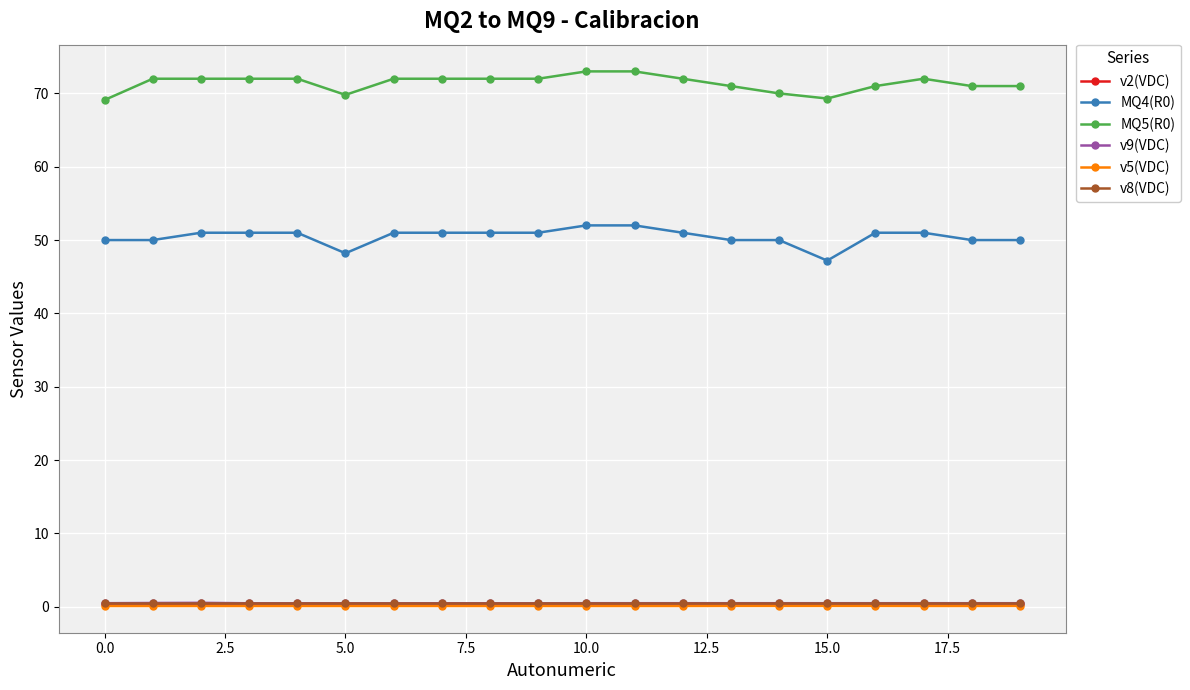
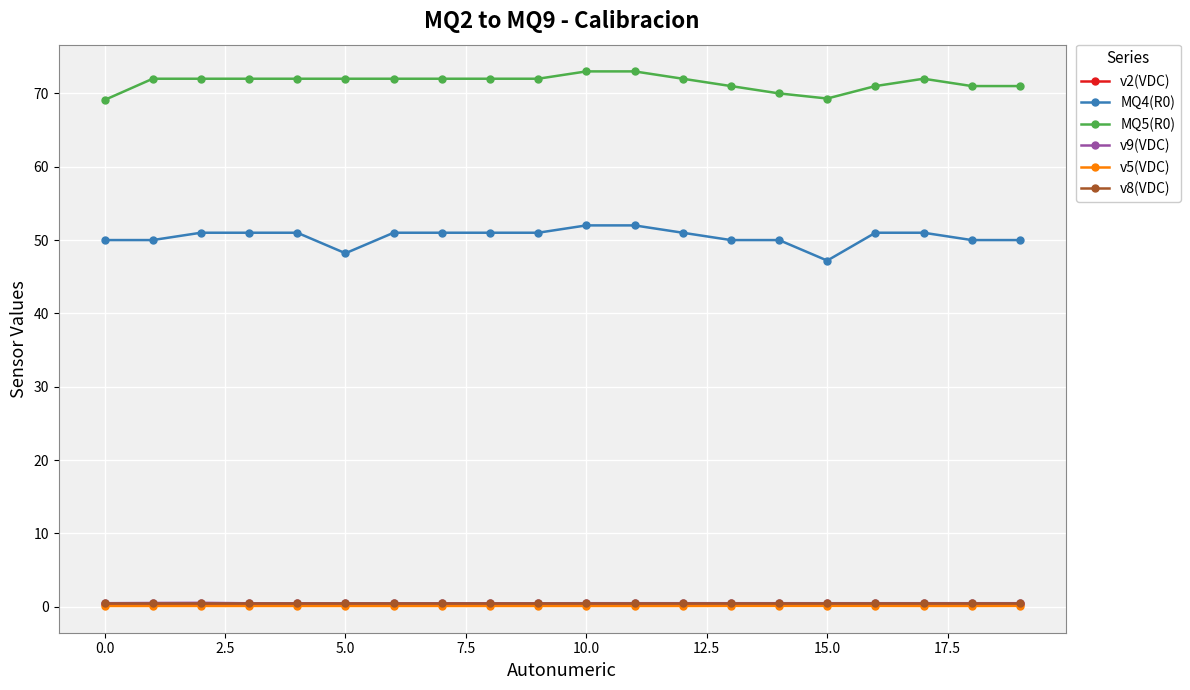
  {
    "MQ4(R0)": {
      "0.0": 50,
      "5.0": 48,
      "10.0": 52,
      "15.0": 47
    },
    "MQ5(R0)": {
      "0.0": 69,
-     "5.0": 70,
+     "5.0": 72,
      "10.0": 73,
      "15.0": 69
    }
  }
